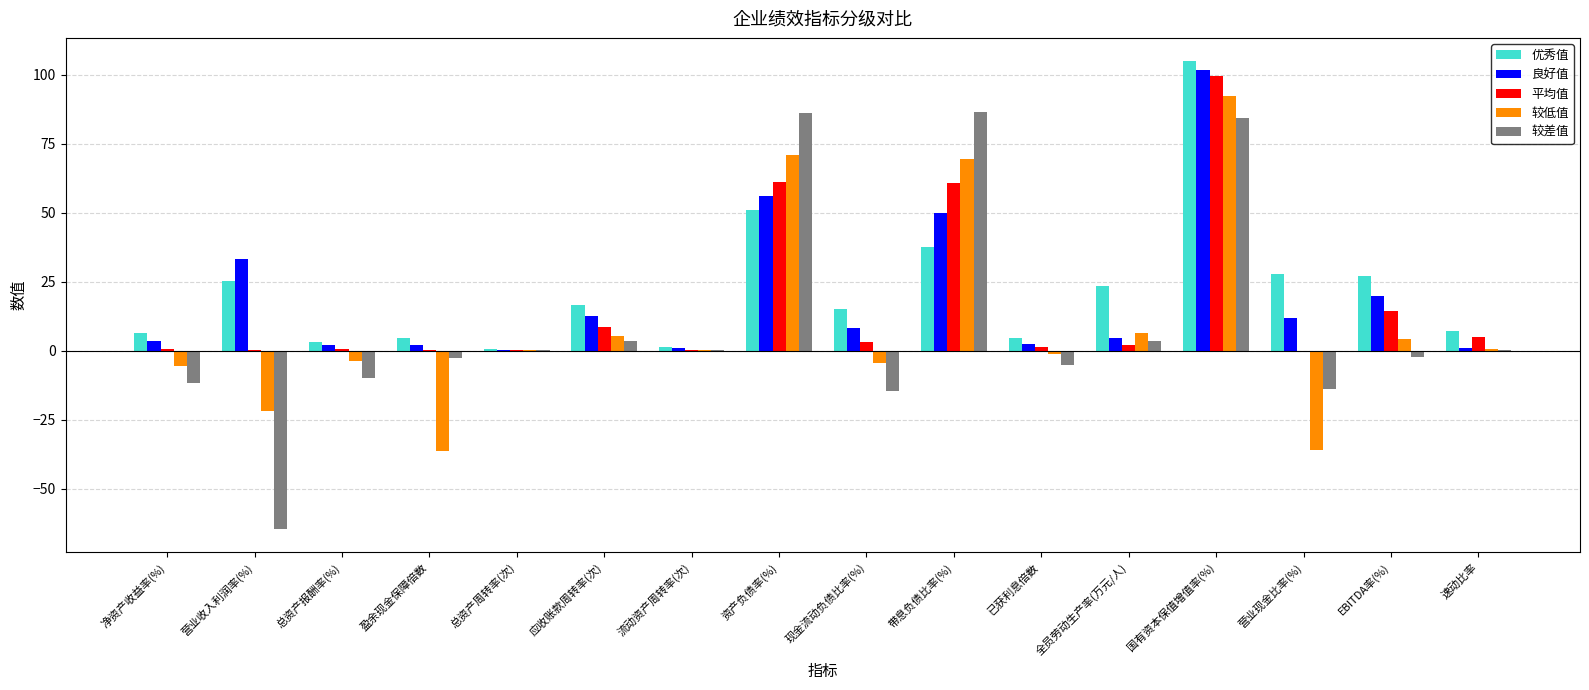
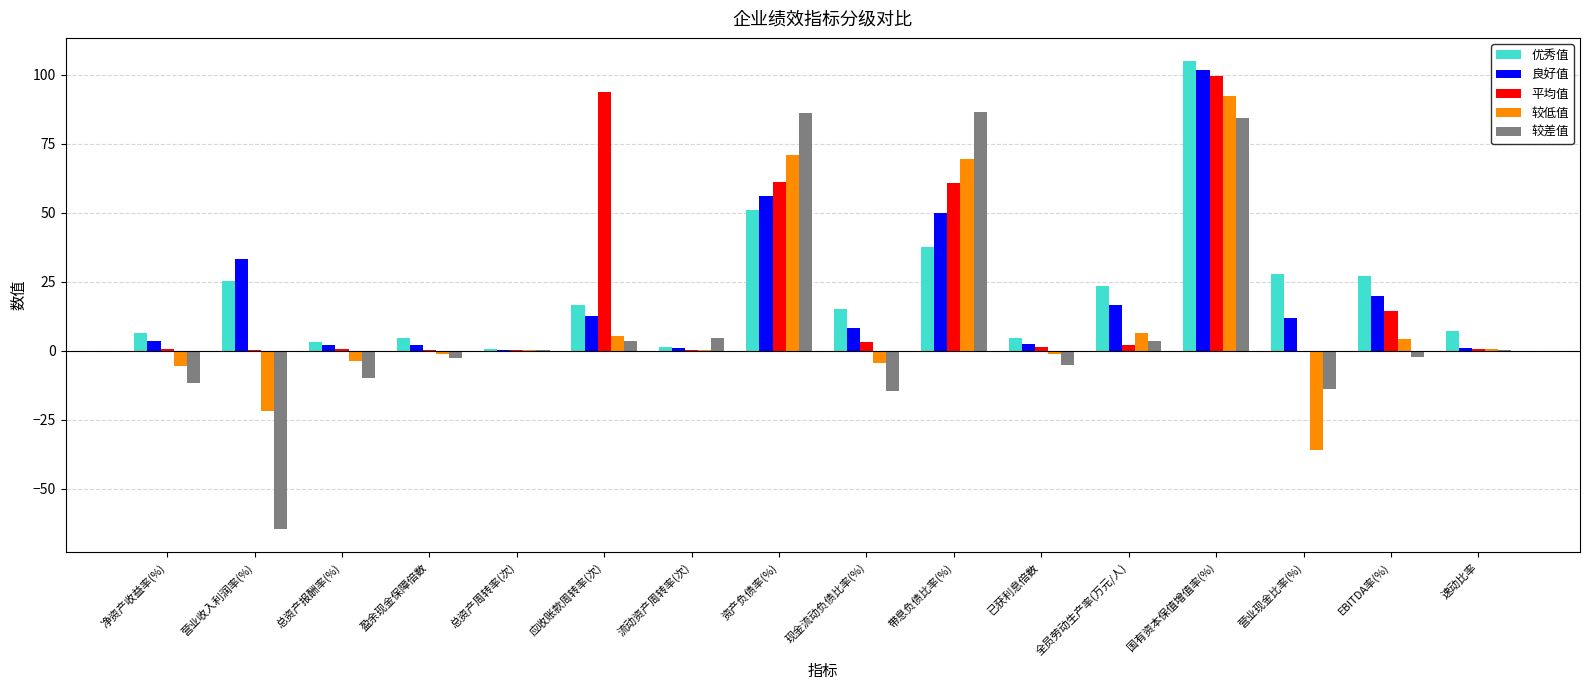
  {
    "优秀值": {
      "净资产收益率(%)": 6,
      "营业收入利润率(%)": 25,
      "总资产报酬率(%)": 3,
      "盈余现金保障倍数": 5,
      "应收账款周转率(次)": 17,
      "流动资产周转率(次)": 1,
      "资产负债率(%)": 51,
      "现金流动负债比率(%)": 15,
      "带息负债比率(%)": 38,
      "已获利息倍数": 5,
      "全员劳动生产率(万元/人)": 23,
      "国有资本保值增值率(%)": 105,
      "营业现金比率(%)": 28,
      "EBITDA率(%)": 27,
      "速动比率": 7
    },
    "良好值": {
      "净资产收益率(%)": 4,
      "营业收入利润率(%)": 33,
      "总资产报酬率(%)": 2,
      "盈余现金保障倍数": 2,
      "应收账款周转率(次)": 12,
      "资产负债率(%)": 56,
      "现金流动负债比率(%)": 8,
      "带息负债比率(%)": 50,
      "已获利息倍数": 3,
-     "全员劳动生产率(万元/人)": 5,
+     "全员劳动生产率(万元/人)": 17,
      "国有资本保值增值率(%)": 102,
      "营业现金比率(%)": 12,
      "EBITDA率(%)": 20
    },
    "平均值": {
-     "应收账款周转率(次)": 9,
+     "应收账款周转率(次)": 94,
      "资产负债率(%)": 61,
      "现金流动负债比率(%)": 3,
      "带息负债比率(%)": 61,
      "已获利息倍数": 2,
      "全员劳动生产率(万元/人)": 2,
      "国有资本保值增值率(%)": 100,
      "营业现金比率(%)": 0,
      "EBITDA率(%)": 14,
-     "速动比率": 5
+     "速动比率": 1
    },
    "较低值": {
      "净资产收益率(%)": -6,
      "营业收入利润率(%)": -22,
      "总资产报酬率(%)": -4,
-     "盈余现金保障倍数": -36,
+     "盈余现金保障倍数": -1,
      "应收账款周转率(次)": 6,
      "资产负债率(%)": 71,
      "现金流动负债比率(%)": -4,
      "带息负债比率(%)": 70,
      "已获利息倍数": -1,
      "全员劳动生产率(万元/人)": 6,
      "国有资本保值增值率(%)": 92,
      "营业现金比率(%)": -36,
      "EBITDA率(%)": 4
    },
    "较差值": {
      "净资产收益率(%)": -12,
      "营业收入利润率(%)": -65,
      "总资产报酬率(%)": -10,
      "盈余现金保障倍数": -3,
      "应收账款周转率(次)": 4,
-     "流动资产周转率(次)": 0,
+     "流动资产周转率(次)": 5,
      "资产负债率(%)": 86,
      "现金流动负债比率(%)": -15,
      "带息负债比率(%)": 87,
      "已获利息倍数": -5,
      "全员劳动生产率(万元/人)": 3,
      "国有资本保值增值率(%)": 85,
      "营业现金比率(%)": -14,
      "EBITDA率(%)": -2
    }
  }
